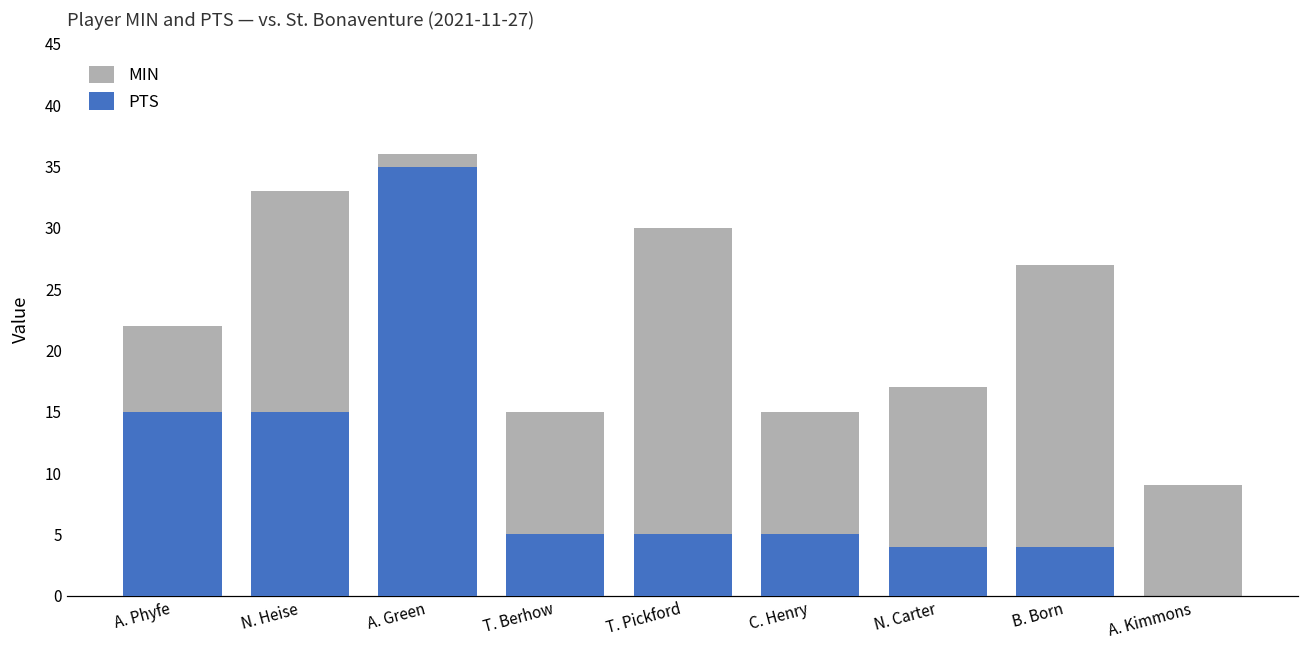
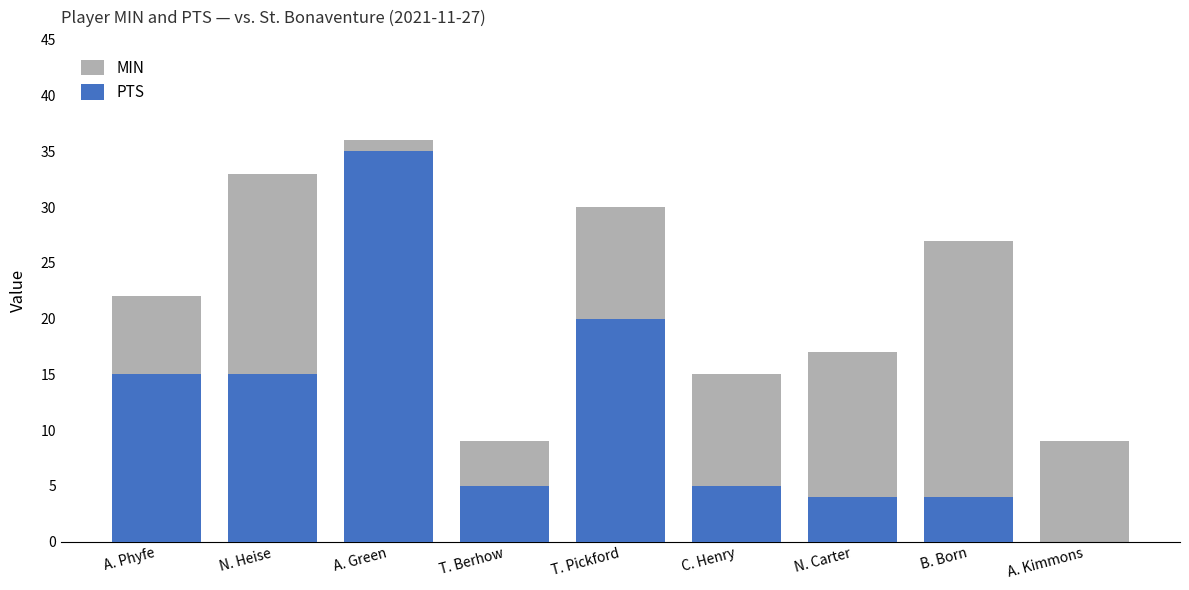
  {
    "MIN": {
      "A. Phyfe": 22,
      "N. Heise": 33,
      "A. Green": 36,
-     "T. Berhow": 15,
+     "T. Berhow": 9,
      "T. Pickford": 30,
      "C. Henry": 15,
      "N. Carter": 17,
      "B. Born": 27,
      "A. Kimmons": 9
    },
    "PTS": {
-     "T. Pickford": 5,
+     "T. Pickford": 20,
      "A. Kimmons": 0
    }
  }
